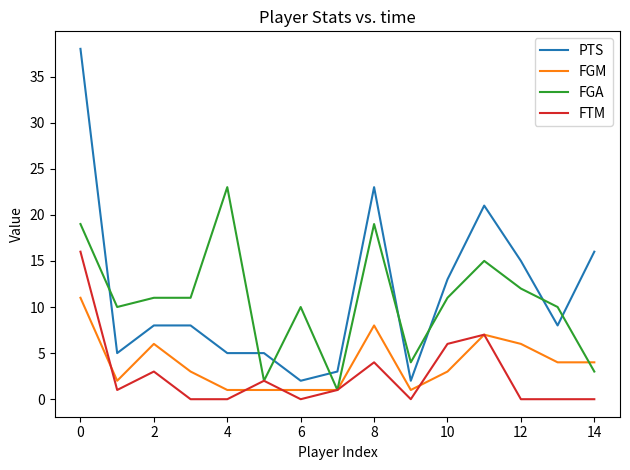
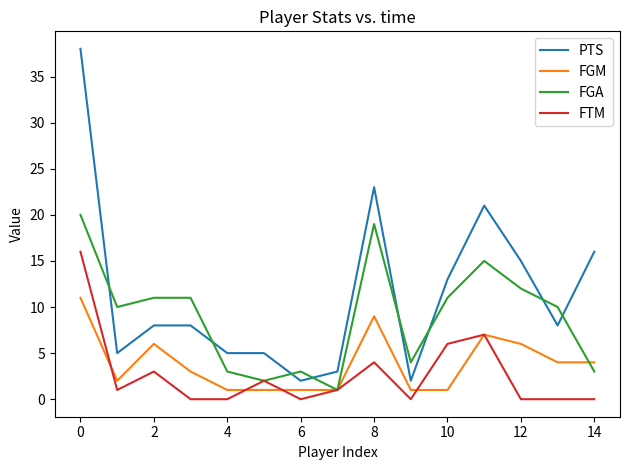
  {
    "PTS": {
      "0": 38,
      "2": 8,
      "4": 5,
      "6": 2,
      "8": 23,
      "10": 13,
      "12": 15,
      "14": 16
    },
    "FGM": {
      "0": 11,
      "2": 6,
      "4": 1,
      "6": 1,
-     "8": 8,
-     "10": 3,
+     "8": 9,
+     "10": 1,
      "12": 6,
      "14": 4
    },
    "FGA": {
-     "0": 19,
+     "0": 20,
      "2": 11,
-     "4": 23,
-     "6": 10,
+     "4": 3,
+     "6": 3,
      "8": 19,
      "10": 11,
      "12": 12,
      "14": 3
    },
    "FTM": {
      "0": 16,
      "2": 3,
      "4": 0,
      "6": 0,
      "8": 4,
      "10": 6,
      "12": 0,
      "14": 0
    }
  }
